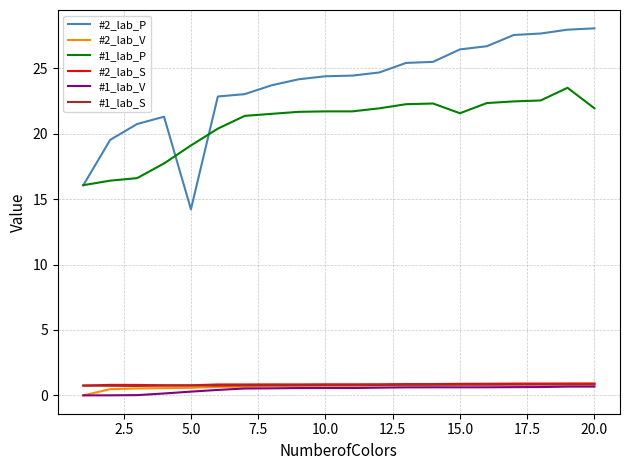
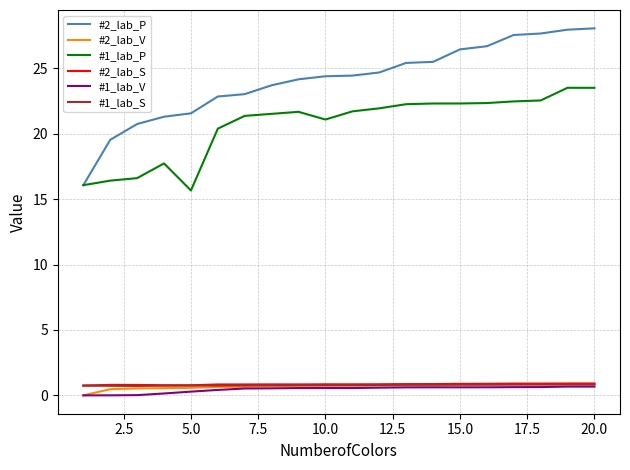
  {
    "#2_lab_P": {
-     "5.0": 14.2,
+     "5.0": 21.6,
      "10.0": 24.4,
      "15.0": 26.5,
      "20.0": 28.1
    },
    "#1_lab_P": {
-     "5.0": 19.1,
-     "10.0": 21.7,
-     "15.0": 21.6,
-     "20.0": 22.0
+     "5.0": 15.7,
+     "10.0": 21.1,
+     "15.0": 22.3,
+     "20.0": 23.5
    },
    "#1_lab_V": {
      "5.0": 0.3,
      "15.0": 0.6
    }
  }
